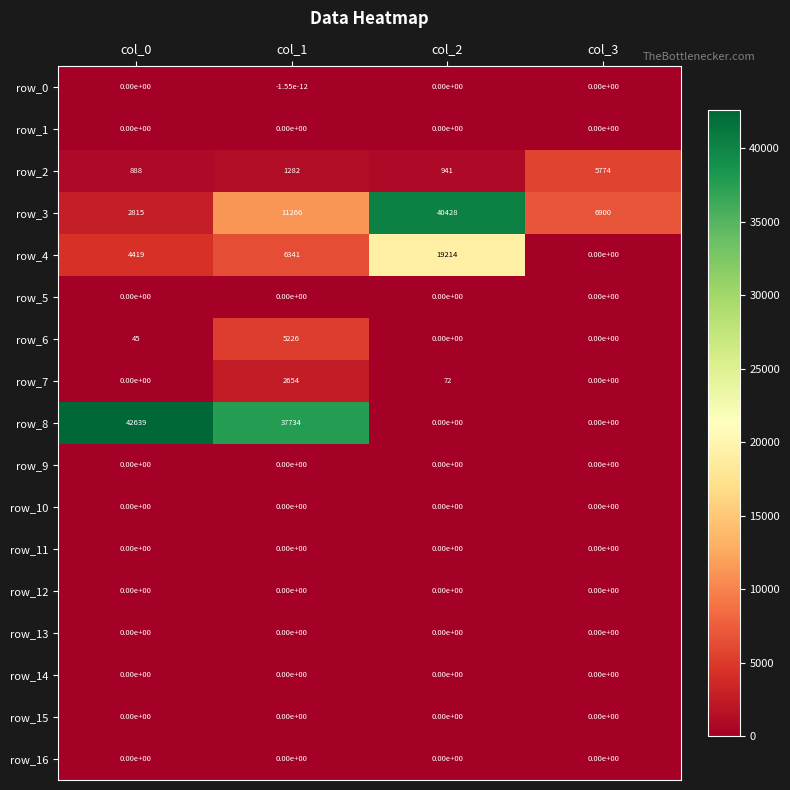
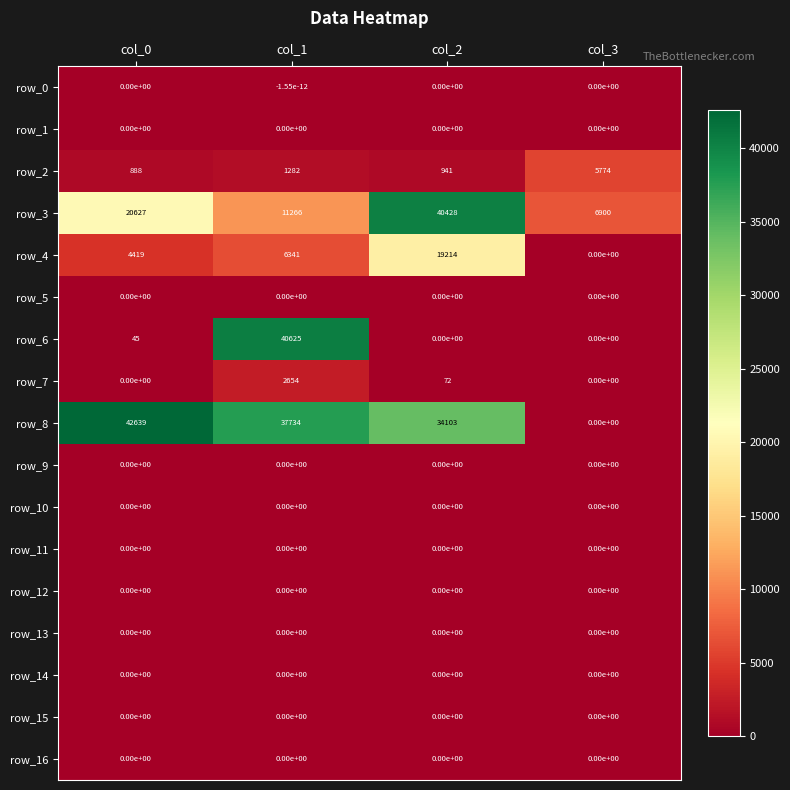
  {
    "row_0": {
      "col_0": "0.00e+00",
      "col_1": "-1.55e-12",
      "col_2": "0.00e+00",
      "col_3": "0.00e+00"
    },
    "row_1": {
      "col_0": "0.00e+00",
      "col_1": "0.00e+00",
      "col_2": "0.00e+00",
      "col_3": "0.00e+00"
    },
    "row_2": {
      "col_0": "888",
      "col_1": "1282",
      "col_2": "941",
      "col_3": "5774"
    },
    "row_3": {
-     "col_0": "2815",
+     "col_0": "20627",
      "col_1": "11266",
      "col_2": "40428",
      "col_3": "6900"
    },
    "row_4": {
      "col_0": "4419",
      "col_1": "6341",
      "col_2": "19214",
      "col_3": "0.00e+00"
    },
    "row_5": {
      "col_0": "0.00e+00",
      "col_1": "0.00e+00",
      "col_2": "0.00e+00",
      "col_3": "0.00e+00"
    },
    "row_6": {
      "col_0": "45",
-     "col_1": "5226",
+     "col_1": "40625",
      "col_2": "0.00e+00",
      "col_3": "0.00e+00"
    },
    "row_7": {
      "col_0": "0.00e+00",
      "col_1": "2654",
      "col_2": "72",
      "col_3": "0.00e+00"
    },
    "row_8": {
      "col_0": "42639",
      "col_1": "37734",
-     "col_2": "0.00e+00",
+     "col_2": "34103",
      "col_3": "0.00e+00"
    },
    "row_9": {
      "col_0": "0.00e+00",
      "col_1": "0.00e+00",
      "col_2": "0.00e+00",
      "col_3": "0.00e+00"
    },
    "row_10": {
      "col_0": "0.00e+00",
      "col_1": "0.00e+00",
      "col_2": "0.00e+00",
      "col_3": "0.00e+00"
    },
    "row_11": {
      "col_0": "0.00e+00",
      "col_1": "0.00e+00",
      "col_2": "0.00e+00",
      "col_3": "0.00e+00"
    },
    "row_12": {
      "col_0": "0.00e+00",
      "col_1": "0.00e+00",
      "col_2": "0.00e+00",
      "col_3": "0.00e+00"
    },
    "row_13": {
      "col_0": "0.00e+00",
      "col_1": "0.00e+00",
      "col_2": "0.00e+00",
      "col_3": "0.00e+00"
    },
    "row_14": {
      "col_0": "0.00e+00",
      "col_1": "0.00e+00",
      "col_2": "0.00e+00",
      "col_3": "0.00e+00"
    },
    "row_15": {
      "col_0": "0.00e+00",
      "col_1": "0.00e+00",
      "col_2": "0.00e+00",
      "col_3": "0.00e+00"
    },
    "row_16": {
      "col_0": "0.00e+00",
      "col_1": "0.00e+00",
      "col_2": "0.00e+00",
      "col_3": "0.00e+00"
    }
  }
